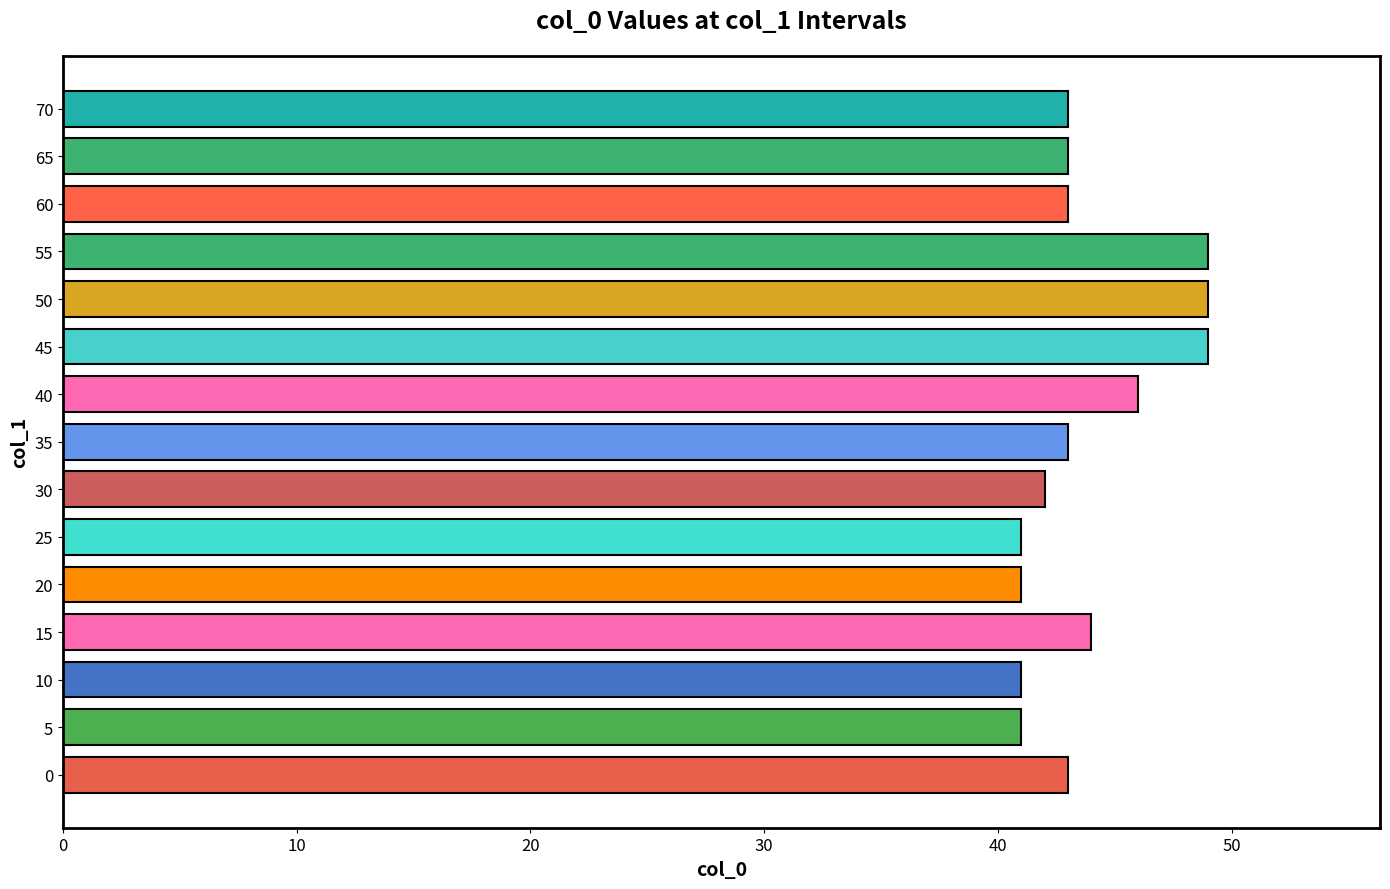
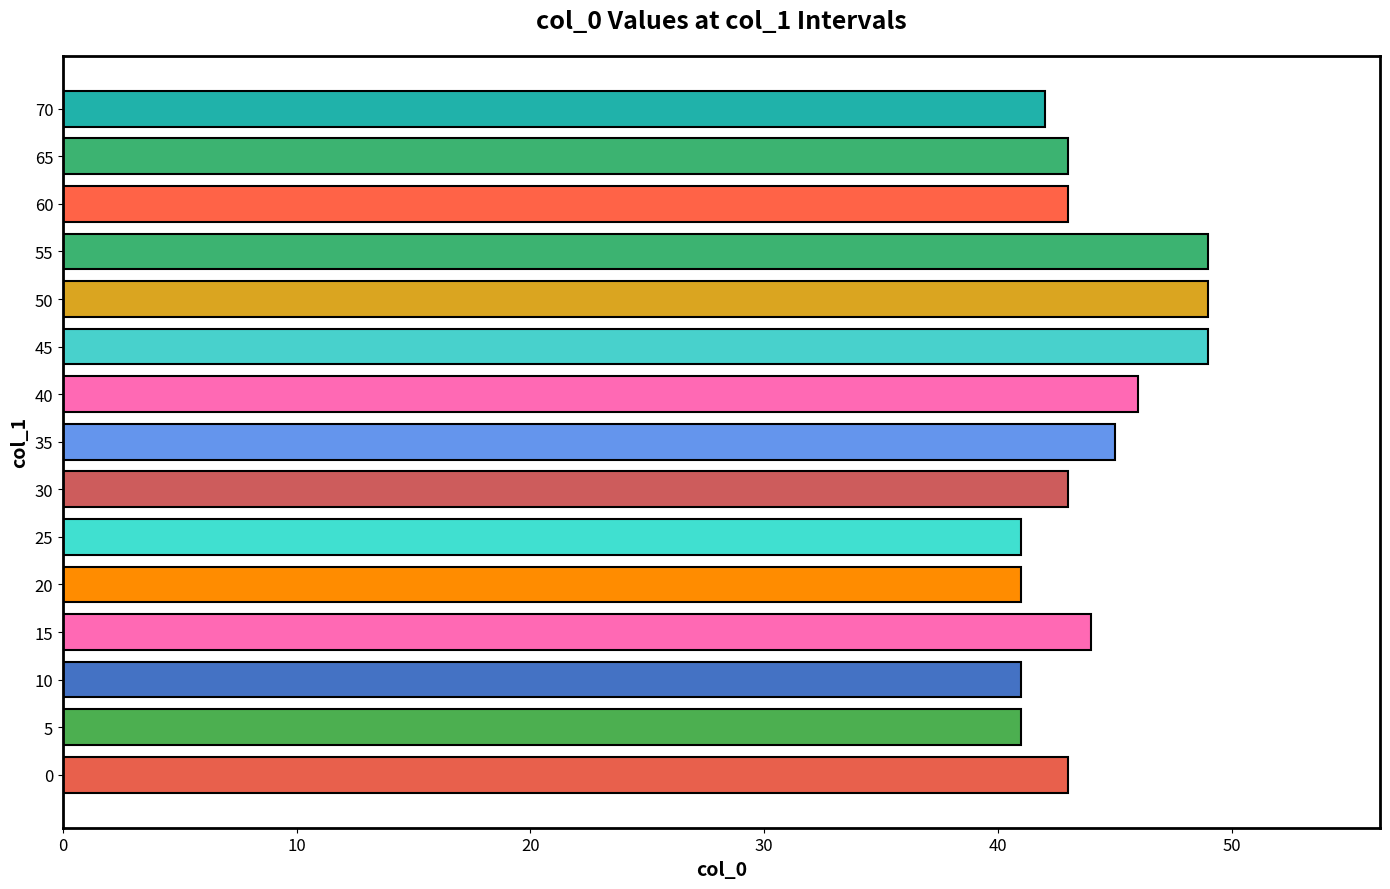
  {
-   "70": 43.0,
+   "70": 42.0,
    "65": 43.0,
    "60": 43.0,
    "55": 49.0,
    "50": 49.0,
    "45": 49.0,
    "40": 46.0,
-   "35": 43.0,
-   "30": 42.0,
+   "35": 45.0,
+   "30": 43.0,
    "25": 41.0,
    "20": 41.0,
    "15": 44.0,
    "10": 41.0,
    "5": 41.0,
    "0": 43.0
  }
